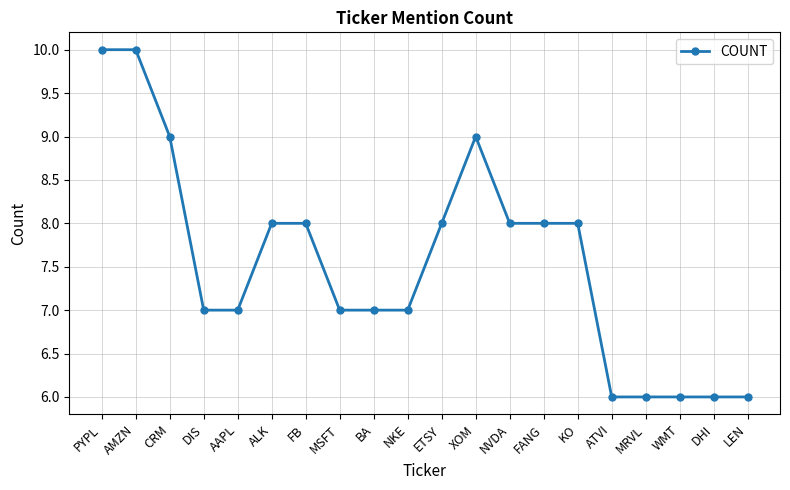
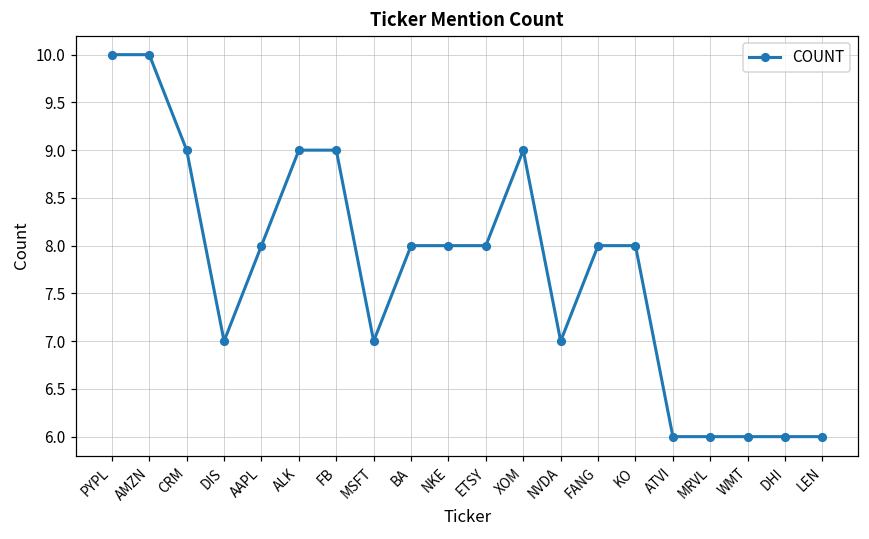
  {
    "PYPL": 10,
    "AMZN": 10,
    "CRM": 9,
    "DIS": 7,
-   "AAPL": 7,
-   "ALK": 8,
-   "FB": 8,
+   "AAPL": 8,
+   "ALK": 9,
+   "FB": 9,
    "MSFT": 7,
-   "BA": 7,
-   "NKE": 7,
+   "BA": 8,
+   "NKE": 8,
    "ETSY": 8,
    "XOM": 9,
-   "NVDA": 8,
+   "NVDA": 7,
    "FANG": 8,
    "KO": 8,
    "ATVI": 6,
    "MRVL": 6,
    "WMT": 6,
    "DHI": 6,
    "LEN": 6
  }
